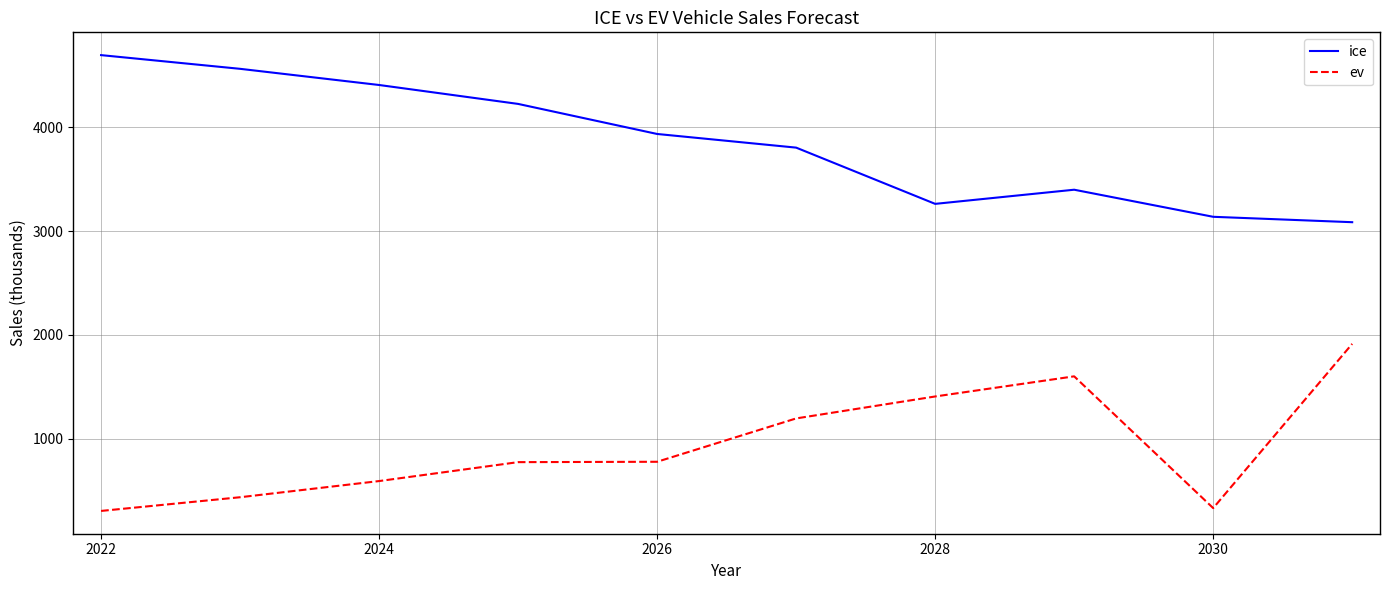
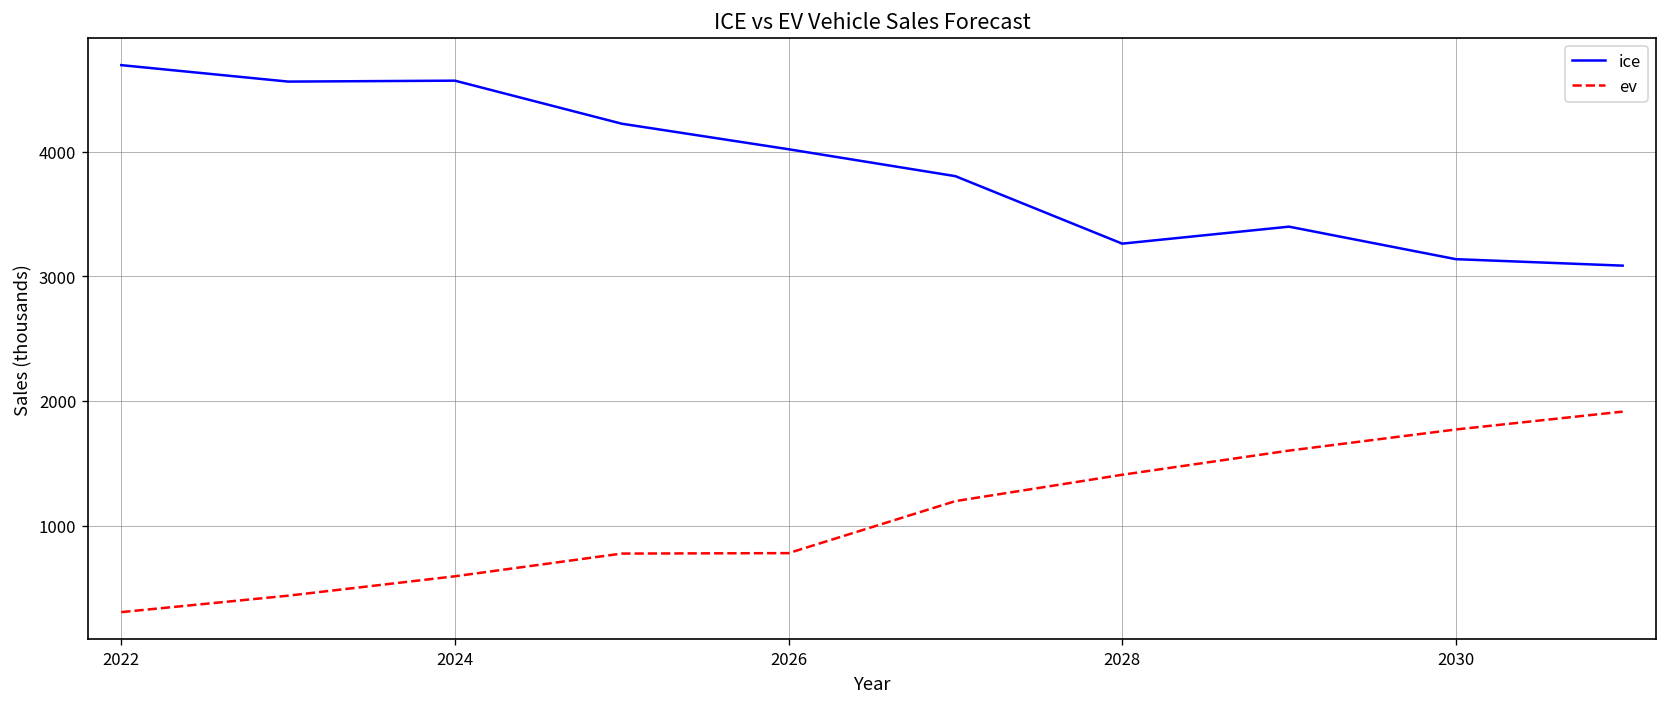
  {
    "ice": {
      "2022": 4690,
-     "2024": 4410,
-     "2026": 3930,
+     "2024": 4570,
+     "2026": 4020,
      "2028": 3260,
      "2030": 3140
    },
    "ev": {
      "2022": 310,
      "2024": 590,
      "2026": 780,
      "2028": 1410,
-     "2030": 330
+     "2030": 1770
    }
  }
